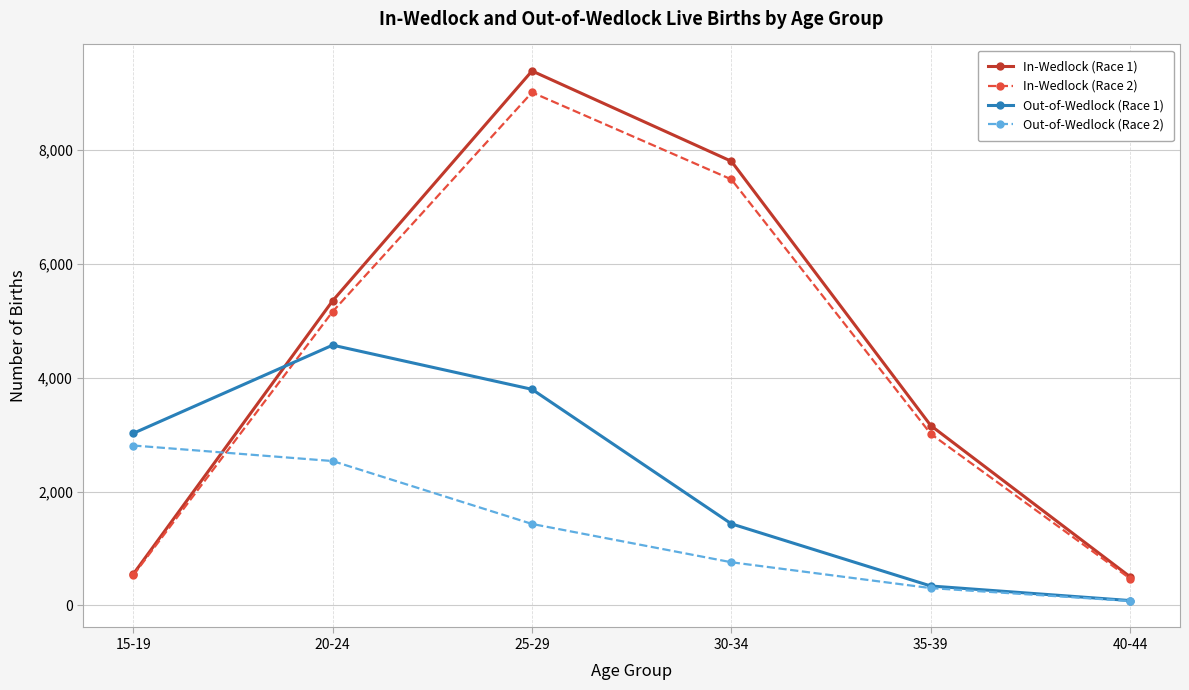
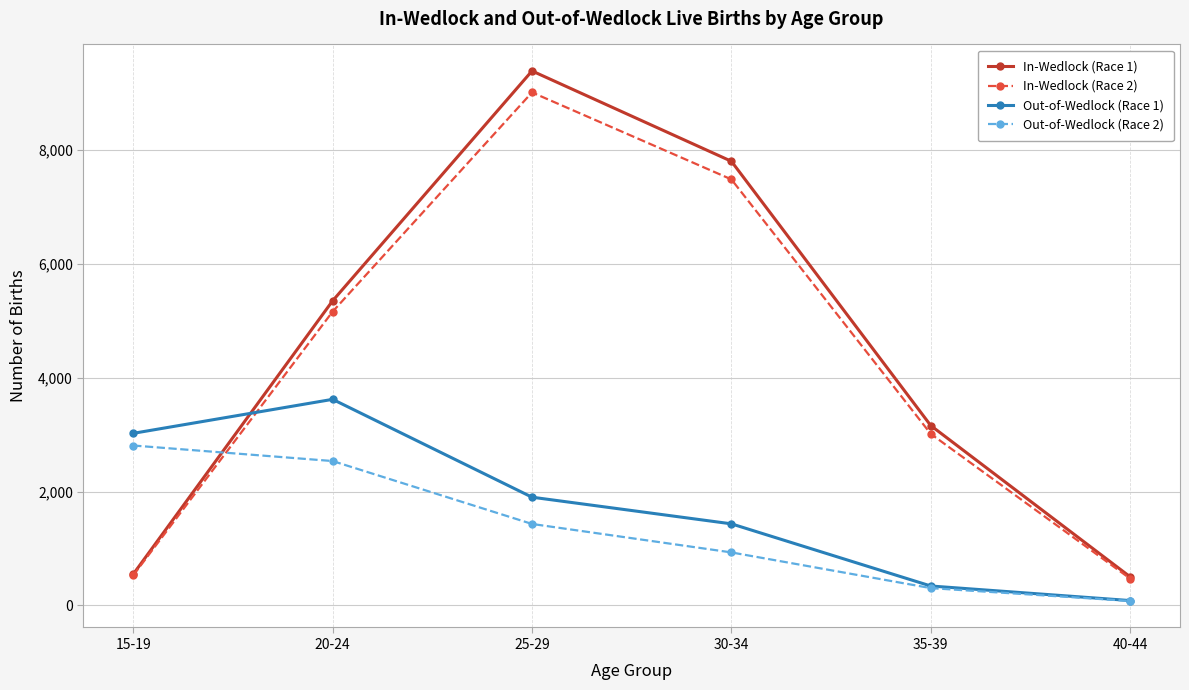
  {
    "Out-of-Wedlock (Race 1)": {
      "15-19": "3,000",
-     "20-24": "4,600",
-     "25-29": "3,800",
+     "20-24": "3,600",
+     "25-29": "1,900",
      "30-34": "1,400"
    },
    "Out-of-Wedlock (Race 2)": {
      "15-19": "2,800",
      "20-24": "2,500",
      "25-29": "1,400",
-     "30-34": "800"
+     "30-34": "900"
    }
  }
